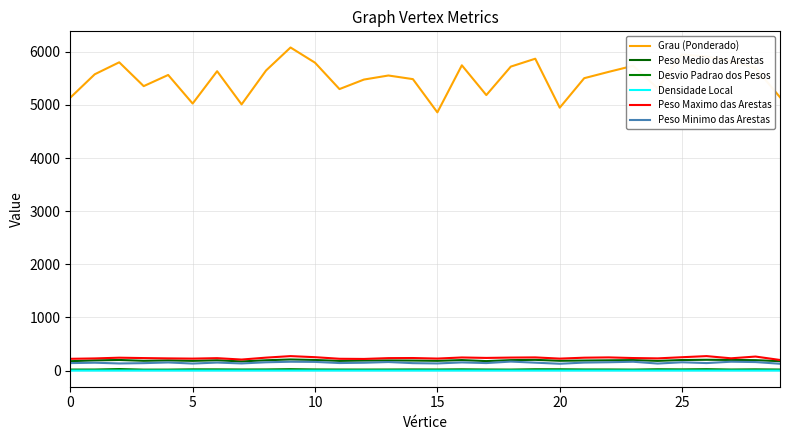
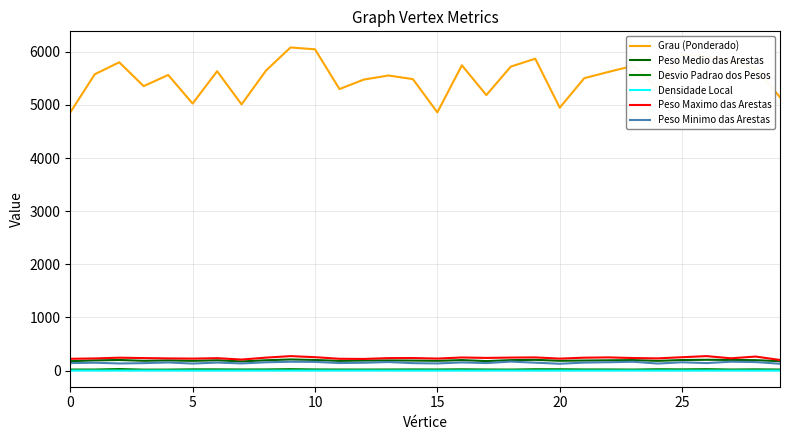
  {
    "Grau (Ponderado)": {
-     "0": 5100,
+     "0": 4900,
      "5": 5000,
-     "10": 5800,
+     "10": 6000,
      "15": 4900,
      "20": 4900
    },
    "Peso Maximo das Arestas": {
      "10": 300,
      "25": 300
    },
    "Peso Minimo das Arestas": {
      "5": 100,
      "15": 100,
      "20": 100
    }
  }
